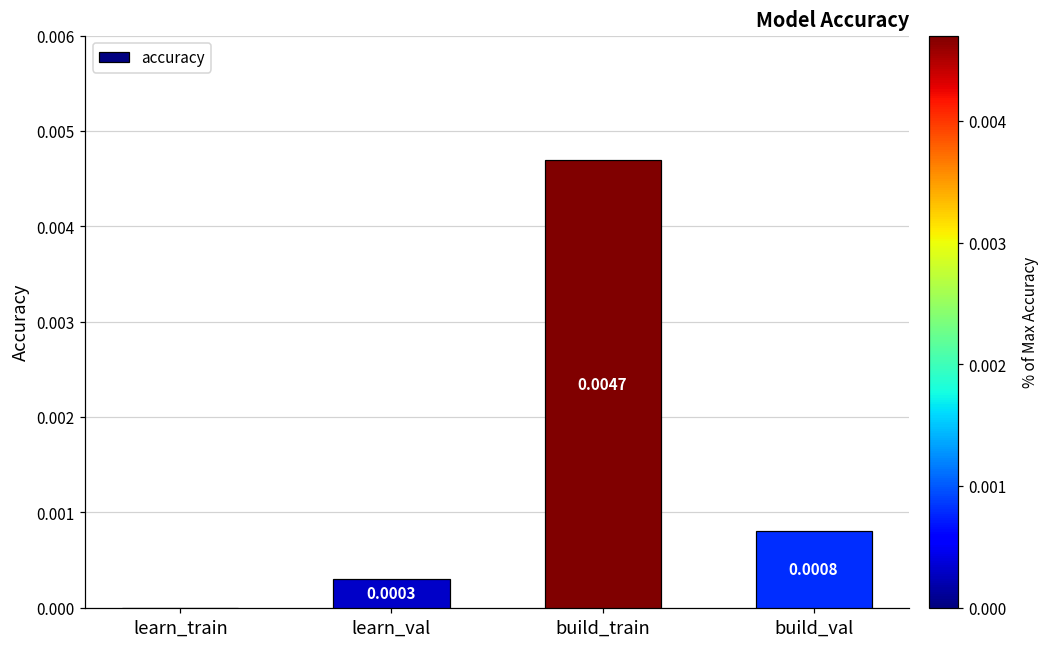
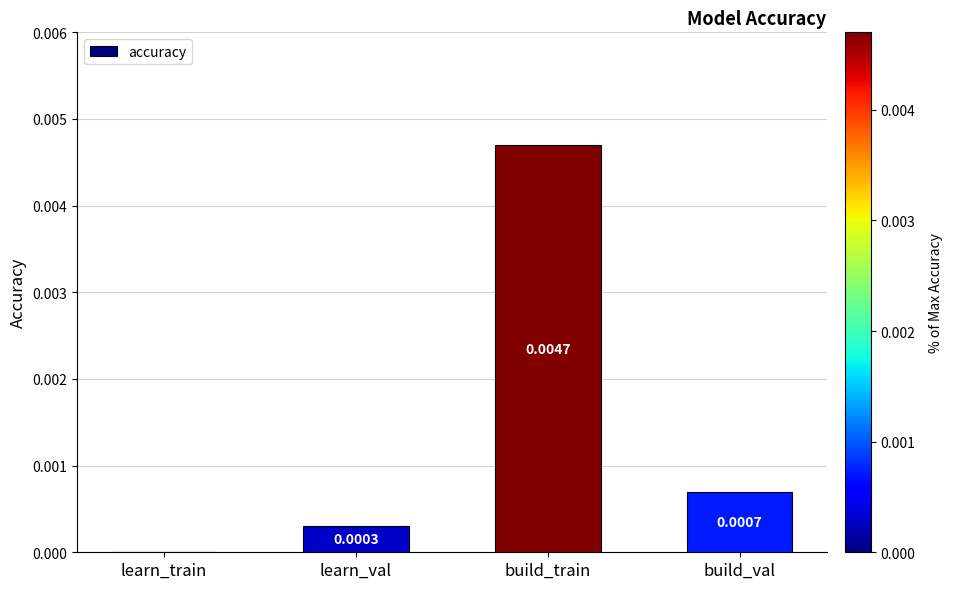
  {
-   "build_val": 0.0008
+   "build_val": 0.0007
  }
